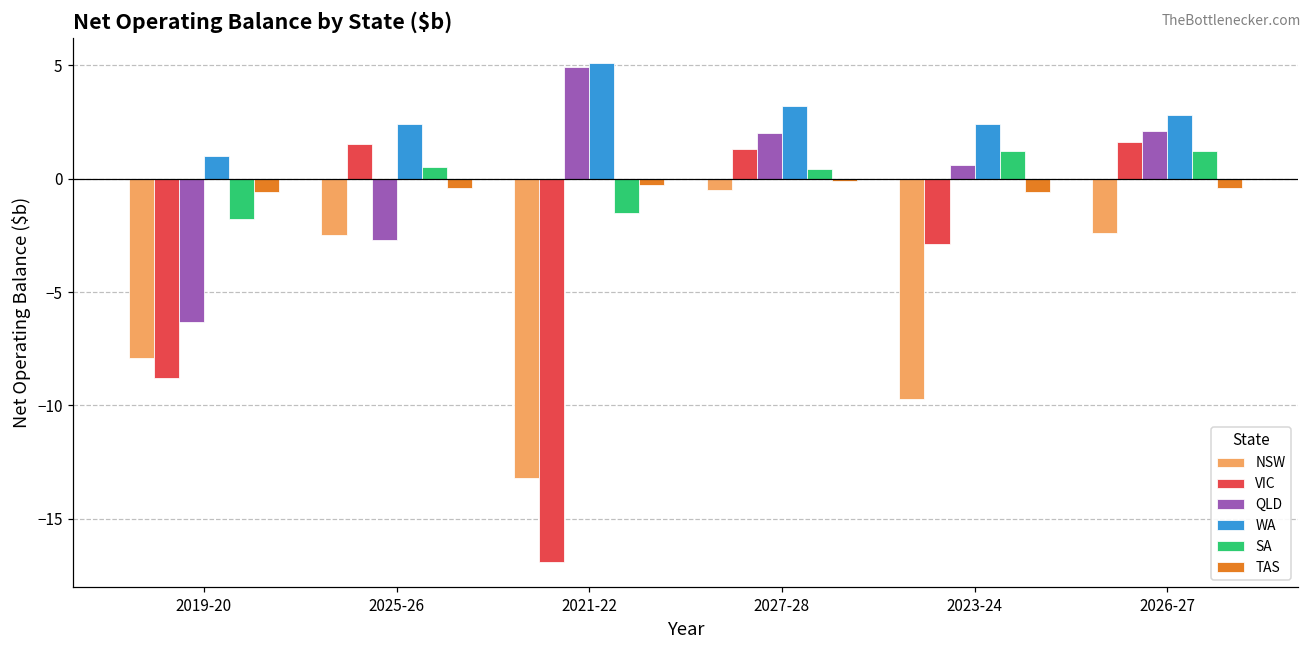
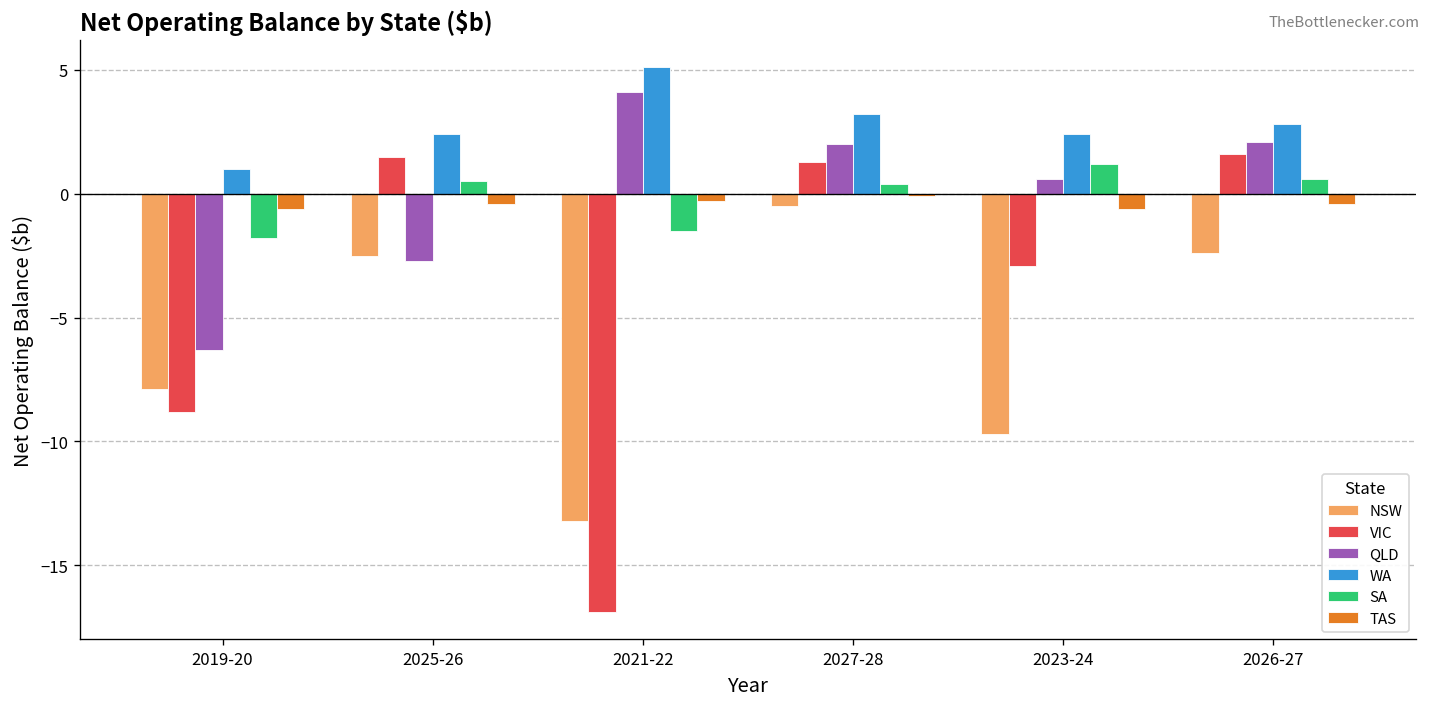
  {
    "NSW": {
      "2019-20": -7.9,
      "2025-26": -2.5,
      "2021-22": -13.2,
      "2027-28": -0.5,
      "2023-24": -9.7,
      "2026-27": -2.4
    },
    "VIC": {
      "2019-20": -8.8,
      "2025-26": 1.5,
      "2021-22": -16.9,
      "2027-28": 1.3,
      "2023-24": -2.9,
      "2026-27": 1.6
    },
    "QLD": {
      "2019-20": -6.3,
      "2025-26": -2.7,
-     "2021-22": 4.9,
+     "2021-22": 4.1,
      "2027-28": 2.0,
      "2023-24": 0.6,
      "2026-27": 2.1
    },
    "WA": {
      "2019-20": 1.0,
      "2025-26": 2.4,
      "2021-22": 5.1,
      "2027-28": 3.2,
      "2023-24": 2.4,
      "2026-27": 2.8
    },
    "SA": {
      "2019-20": -1.8,
      "2025-26": 0.5,
      "2021-22": -1.5,
      "2027-28": 0.4,
      "2023-24": 1.2,
-     "2026-27": 1.2
+     "2026-27": 0.6
    },
    "TAS": {
      "2019-20": -0.6,
      "2025-26": -0.4,
      "2021-22": -0.3,
      "2023-24": -0.6,
      "2026-27": -0.4
    }
  }
